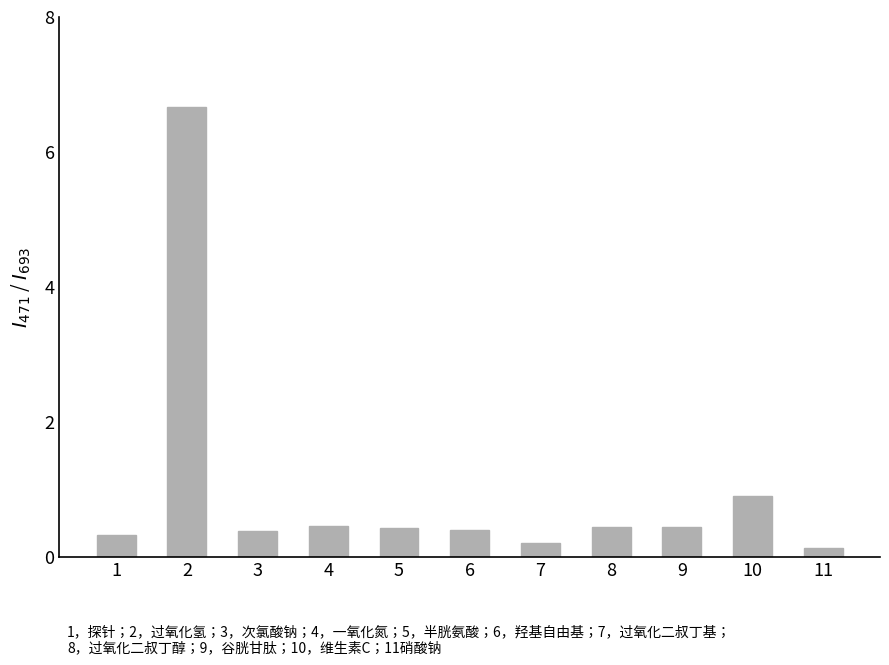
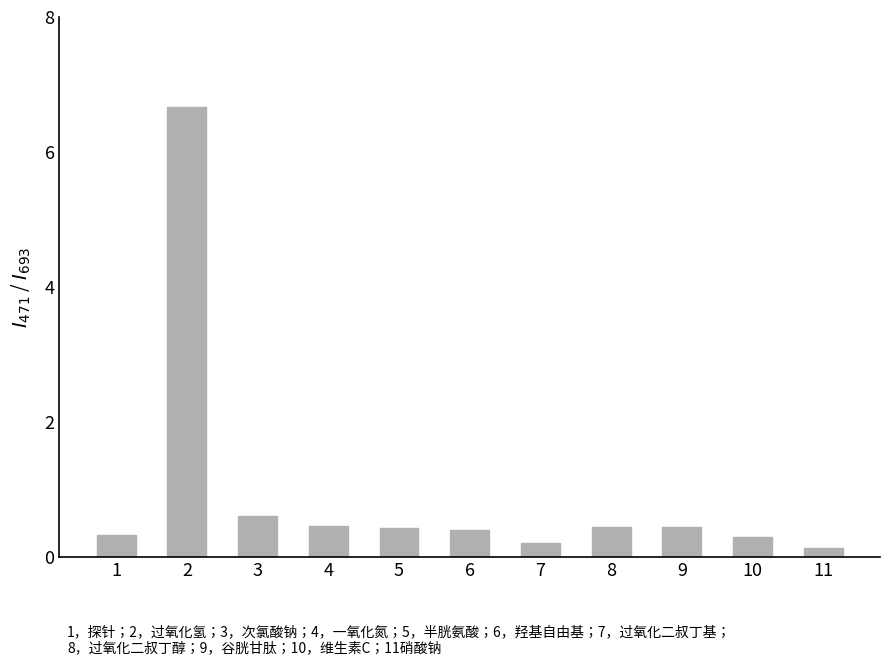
  {
    "1": 0.3,
    "2": 6.7,
-   "3": 0.4,
+   "3": 0.6,
    "4": 0.5,
    "5": 0.4,
    "6": 0.4,
    "7": 0.2,
    "8": 0.4,
    "9": 0.4,
-   "10": 0.9,
+   "10": 0.3,
    "11": 0.1
  }
